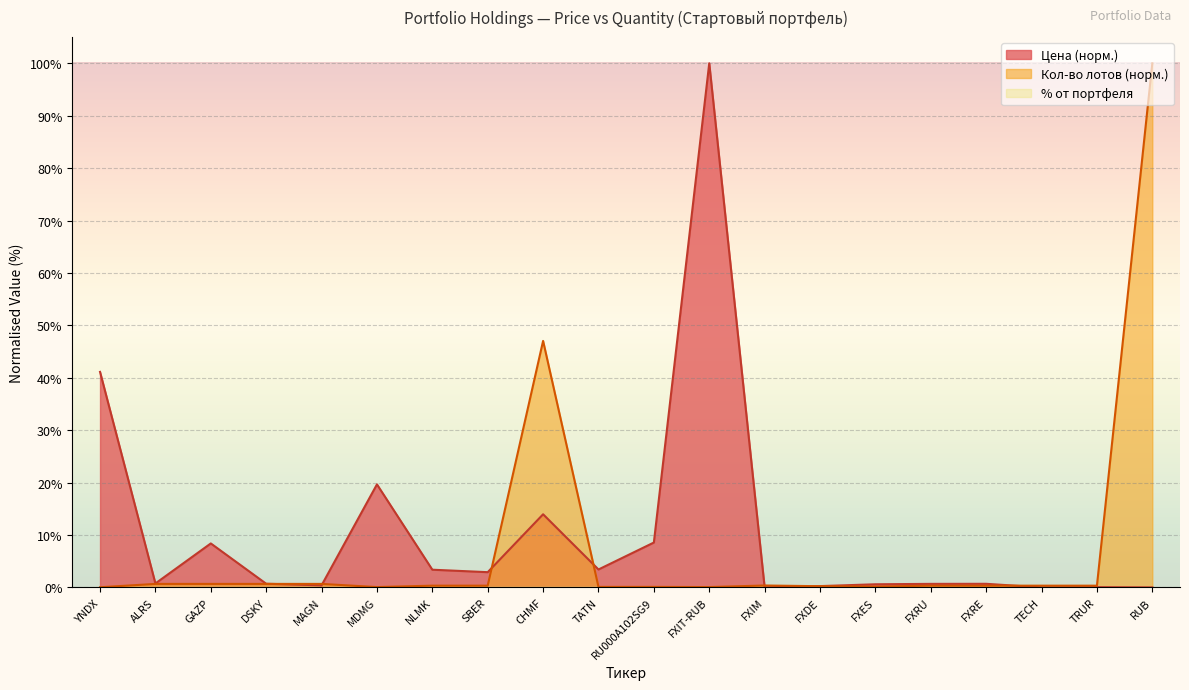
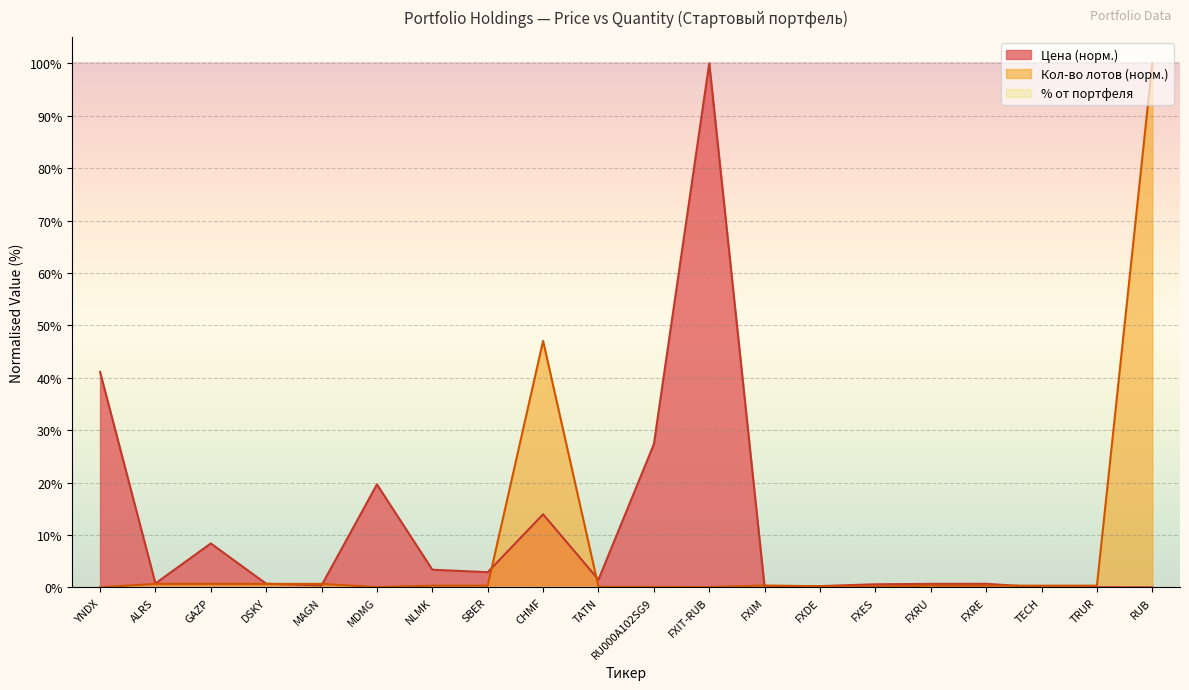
  {
    "Цена (норм.)": {
      "YNDX": "41%",
      "GAZP": "8%",
      "MDMG": "20%",
      "NLMK": "3%",
      "SBER": "3%",
      "CHMF": "14%",
-     "TATN": "3%",
-     "RU000A102SG9": "9%",
+     "TATN": "1%",
+     "RU000A102SG9": "27%",
      "FXIT-RUB": "100%"
    },
    "Кол-во лотов (норм.)": {
      "GAZP": "1%",
      "CHMF": "47%"
    },
    "% от портфеля": {
      "ALRS": "0%",
      "GAZP": "0%",
      "DSKY": "0%",
      "CHMF": "0%"
    }
  }
